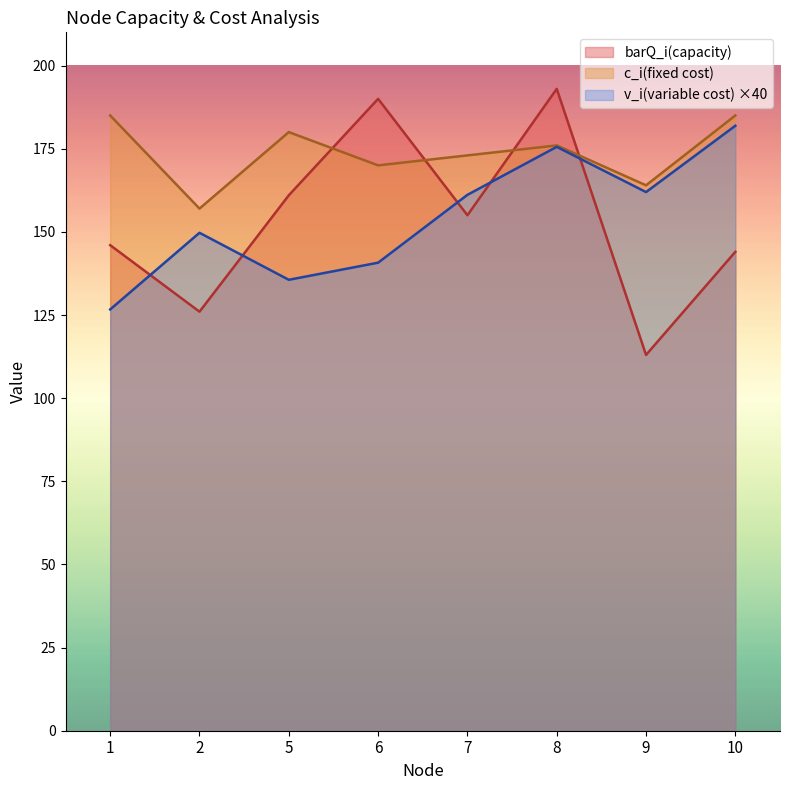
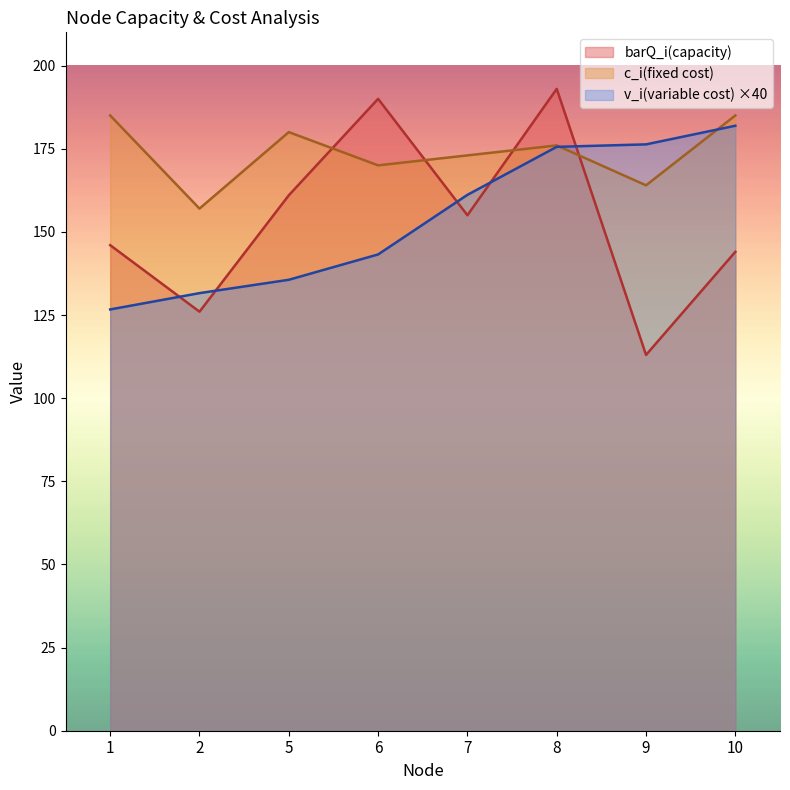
  {
    "v_i(variable cost) ×40": {
      "1": 127,
-     "2": 150,
+     "2": 132,
      "5": 136,
-     "6": 141,
+     "6": 143,
      "7": 161,
-     "9": 162,
+     "9": 176,
      "10": 182
    }
  }
